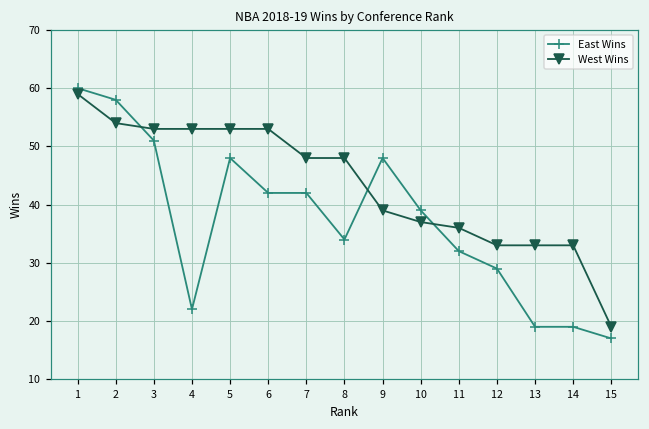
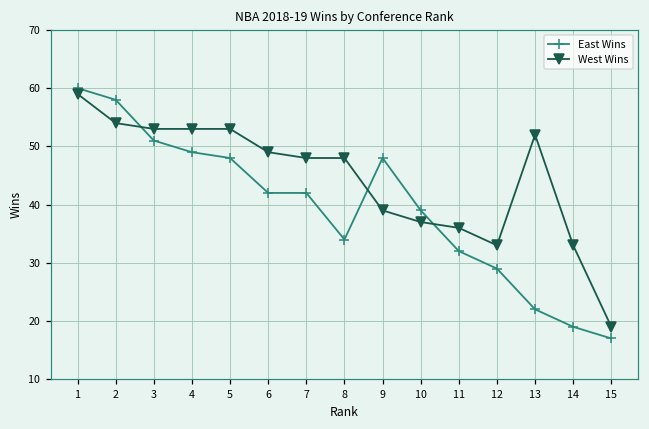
  {
    "East Wins": {
      "1": 60,
      "2": 58,
      "3": 51,
-     "4": 22,
+     "4": 49,
      "5": 48,
      "6": 42,
      "7": 42,
      "8": 34,
      "9": 48,
      "10": 39,
      "11": 32,
      "12": 29,
-     "13": 19,
+     "13": 22,
      "14": 19,
      "15": 17
    },
    "West Wins": {
      "1": 59,
      "2": 54,
      "3": 53,
      "4": 53,
      "5": 53,
-     "6": 53,
+     "6": 49,
      "7": 48,
      "8": 48,
      "9": 39,
      "10": 37,
      "11": 36,
      "12": 33,
-     "13": 33,
+     "13": 52,
      "14": 33,
      "15": 19
    }
  }
